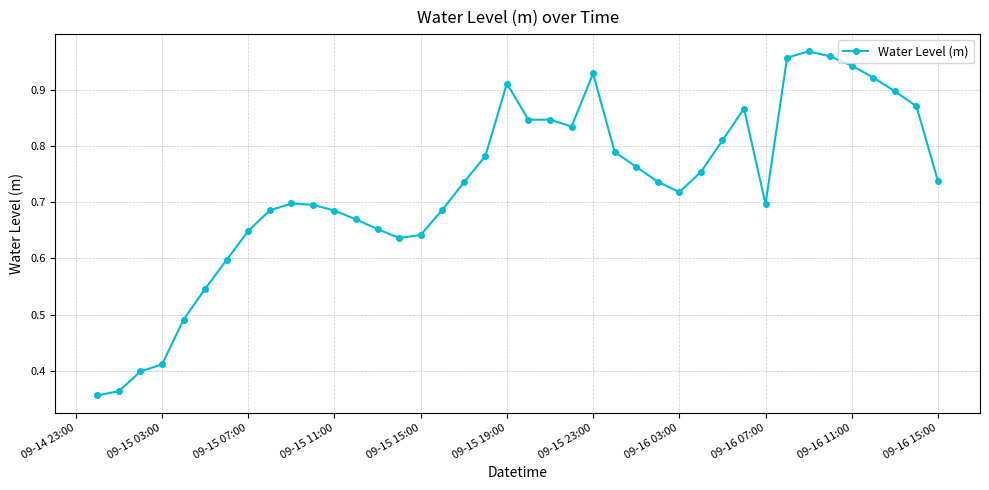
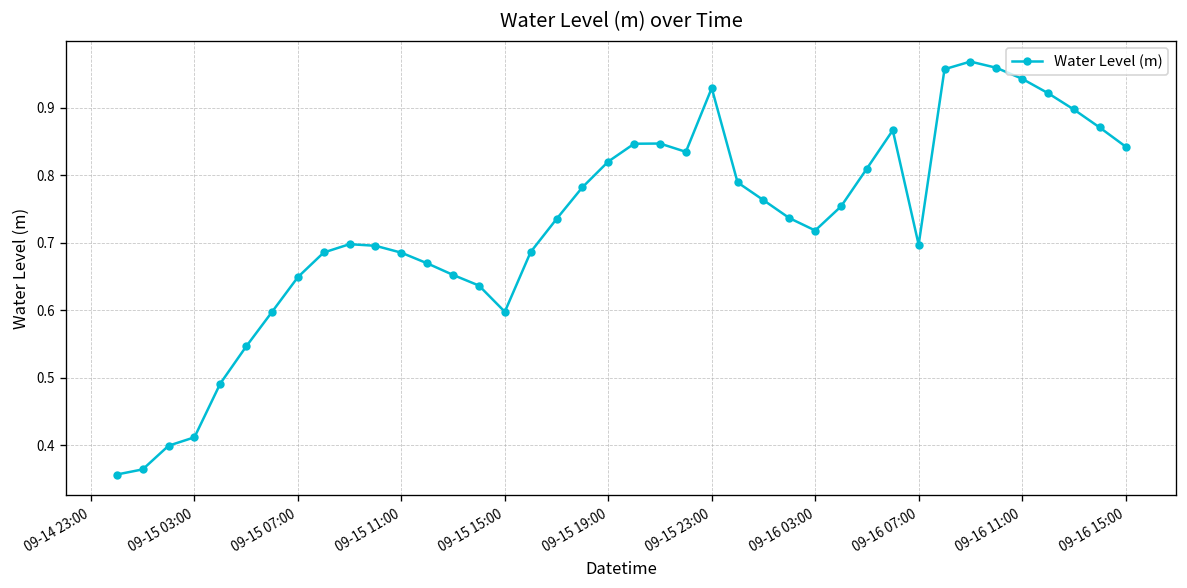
  {
    "09-15 03:00": 0.41,
    "09-15 07:00": 0.65,
    "09-15 11:00": 0.69,
-   "09-15 15:00": 0.64,
-   "09-15 19:00": 0.91,
+   "09-15 15:00": 0.60,
+   "09-15 19:00": 0.82,
    "09-15 23:00": 0.93,
    "09-16 03:00": 0.72,
    "09-16 07:00": 0.70,
    "09-16 11:00": 0.94,
-   "09-16 15:00": 0.74
+   "09-16 15:00": 0.84
  }
